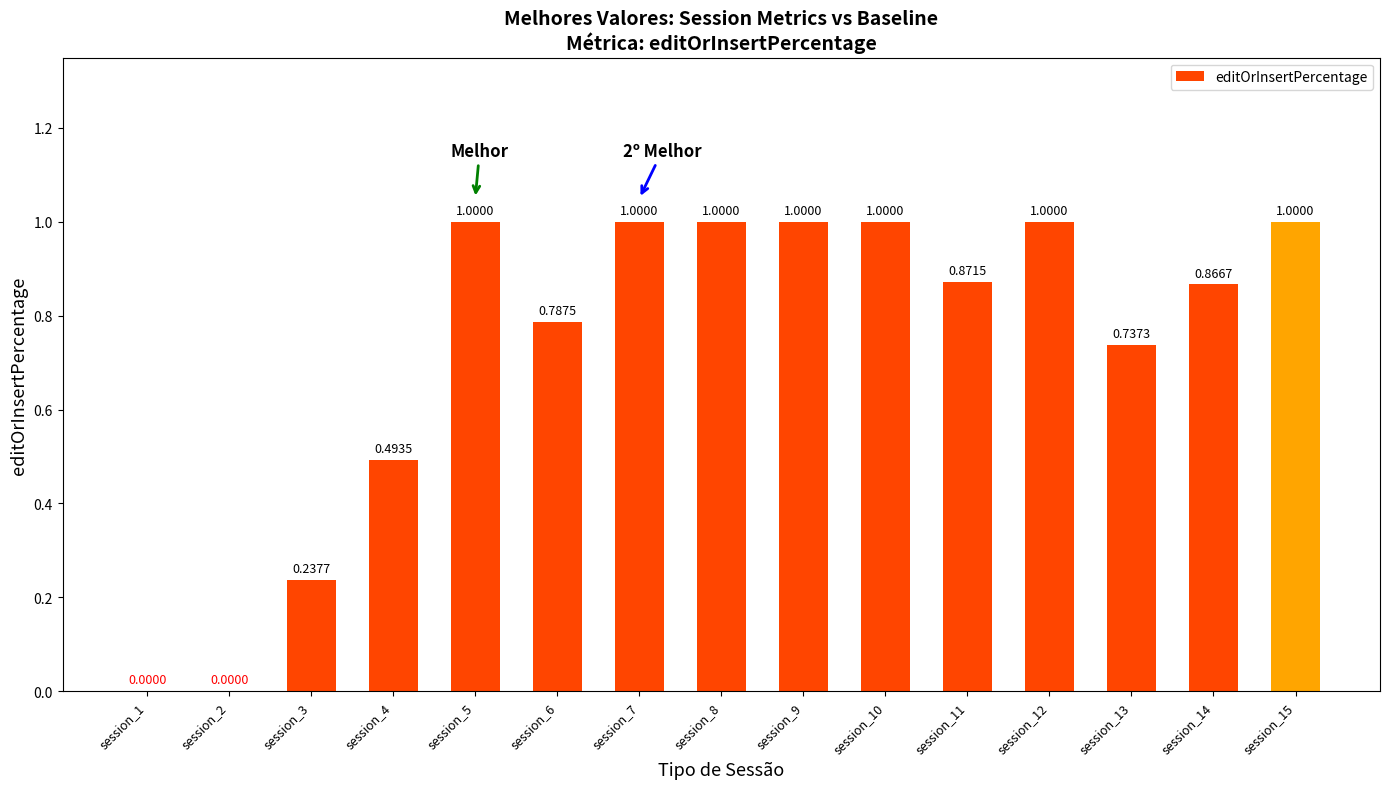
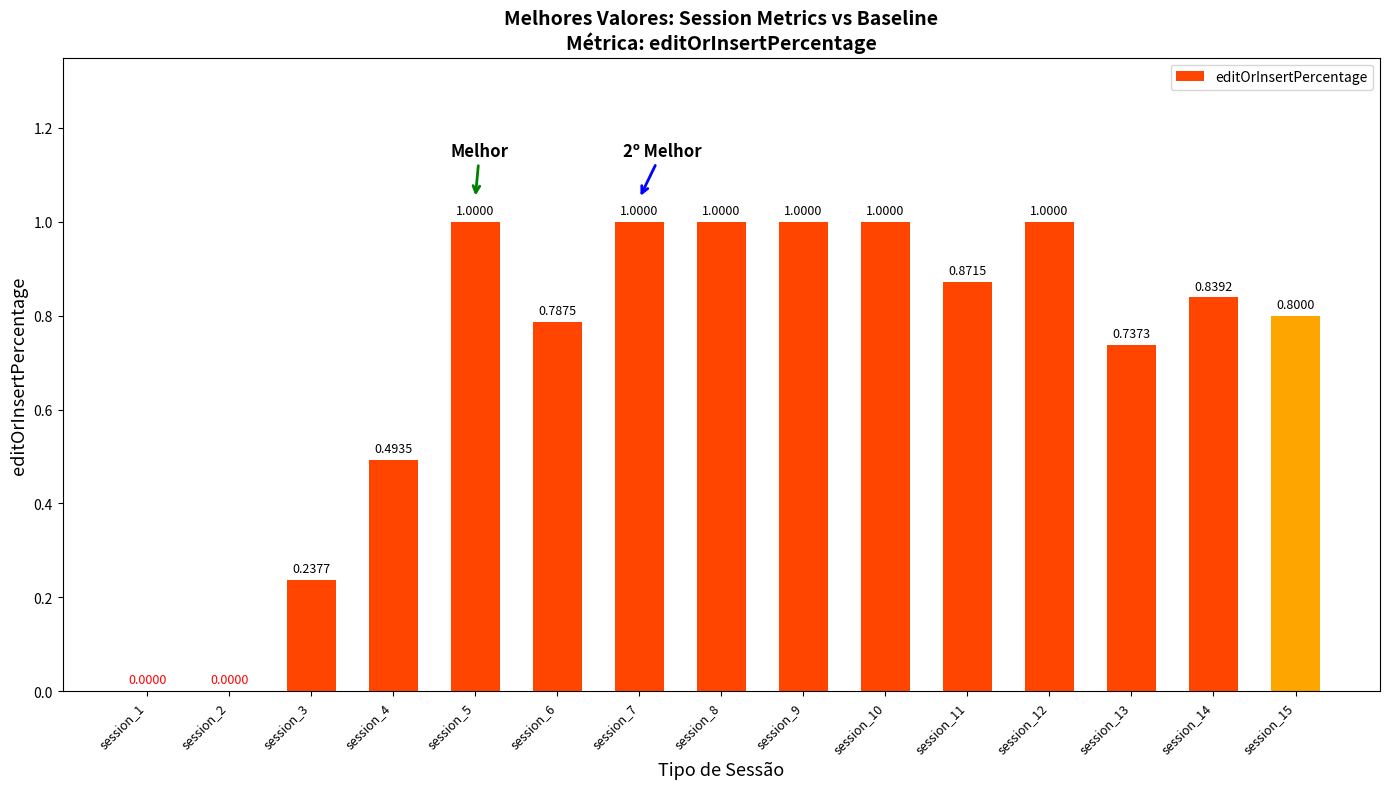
  {
    "session_1": 0.0000,
    "session_2": 0.0000,
    "session_3": 0.2377,
    "session_4": 0.4935,
    "session_5": 1.0000,
    "session_6": 0.7875,
    "session_7": 1.0000,
    "session_8": 1.0000,
    "session_9": 1.0000,
    "session_10": 1.0000,
    "session_11": 0.8715,
    "session_12": 1.0000,
    "session_13": 0.7373,
-   "session_14": 0.8667,
-   "session_15": 1.0000
+   "session_14": 0.8392,
+   "session_15": 0.8000
  }
